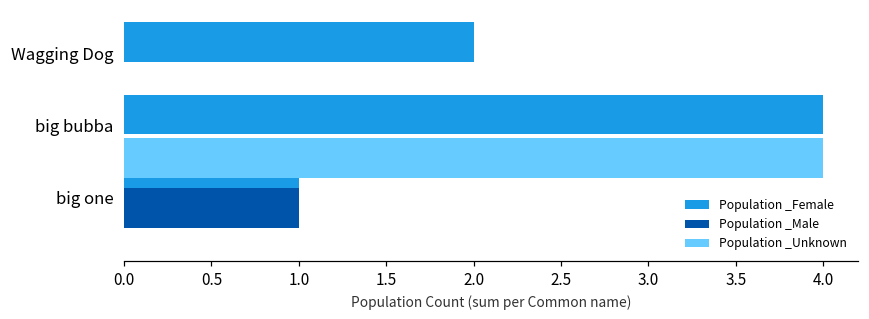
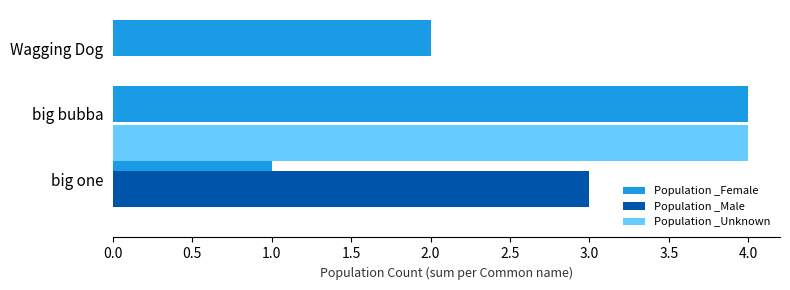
  {
    "Population _Female": {
      "Wagging Dog": 2,
      "big bubba": 4,
      "big one": 1
    },
    "Population _Male": {
      "Wagging Dog": 0,
      "big bubba": 0,
-     "big one": 1
+     "big one": 3
    },
    "Population _Unknown": {
      "Wagging Dog": 0,
      "big bubba": 4,
      "big one": 0
    }
  }
